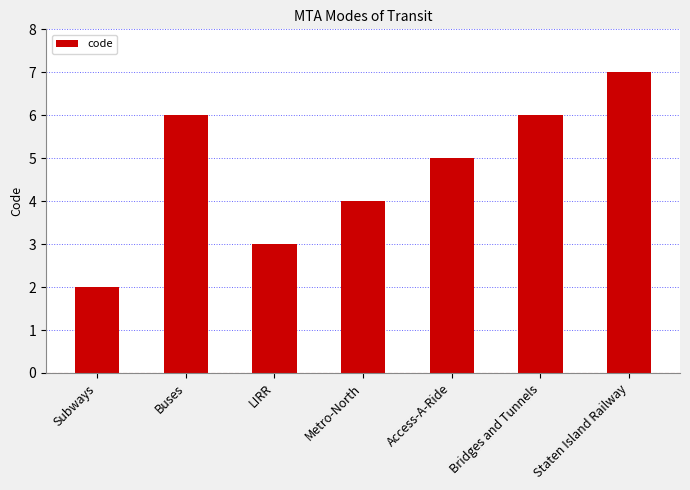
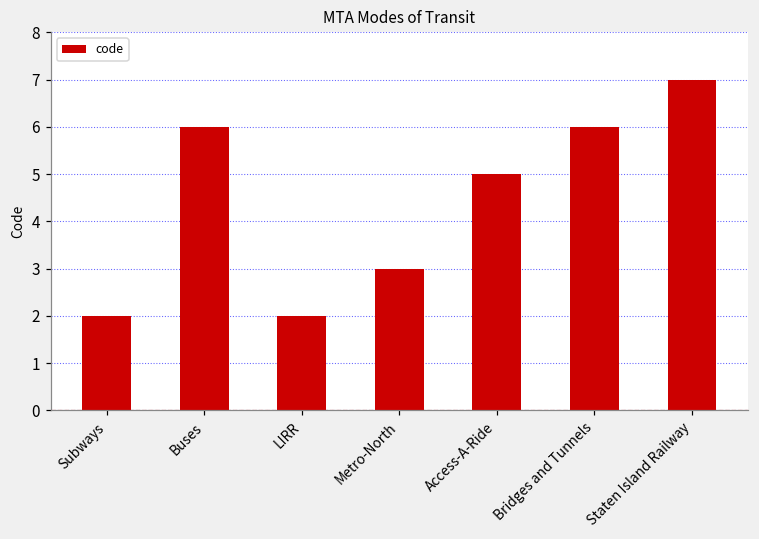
  {
    "Subways": 2,
    "Buses": 6,
-   "LIRR": 3,
-   "Metro-North": 4,
+   "LIRR": 2,
+   "Metro-North": 3,
    "Access-A-Ride": 5,
    "Bridges and Tunnels": 6,
    "Staten Island Railway": 7
  }
